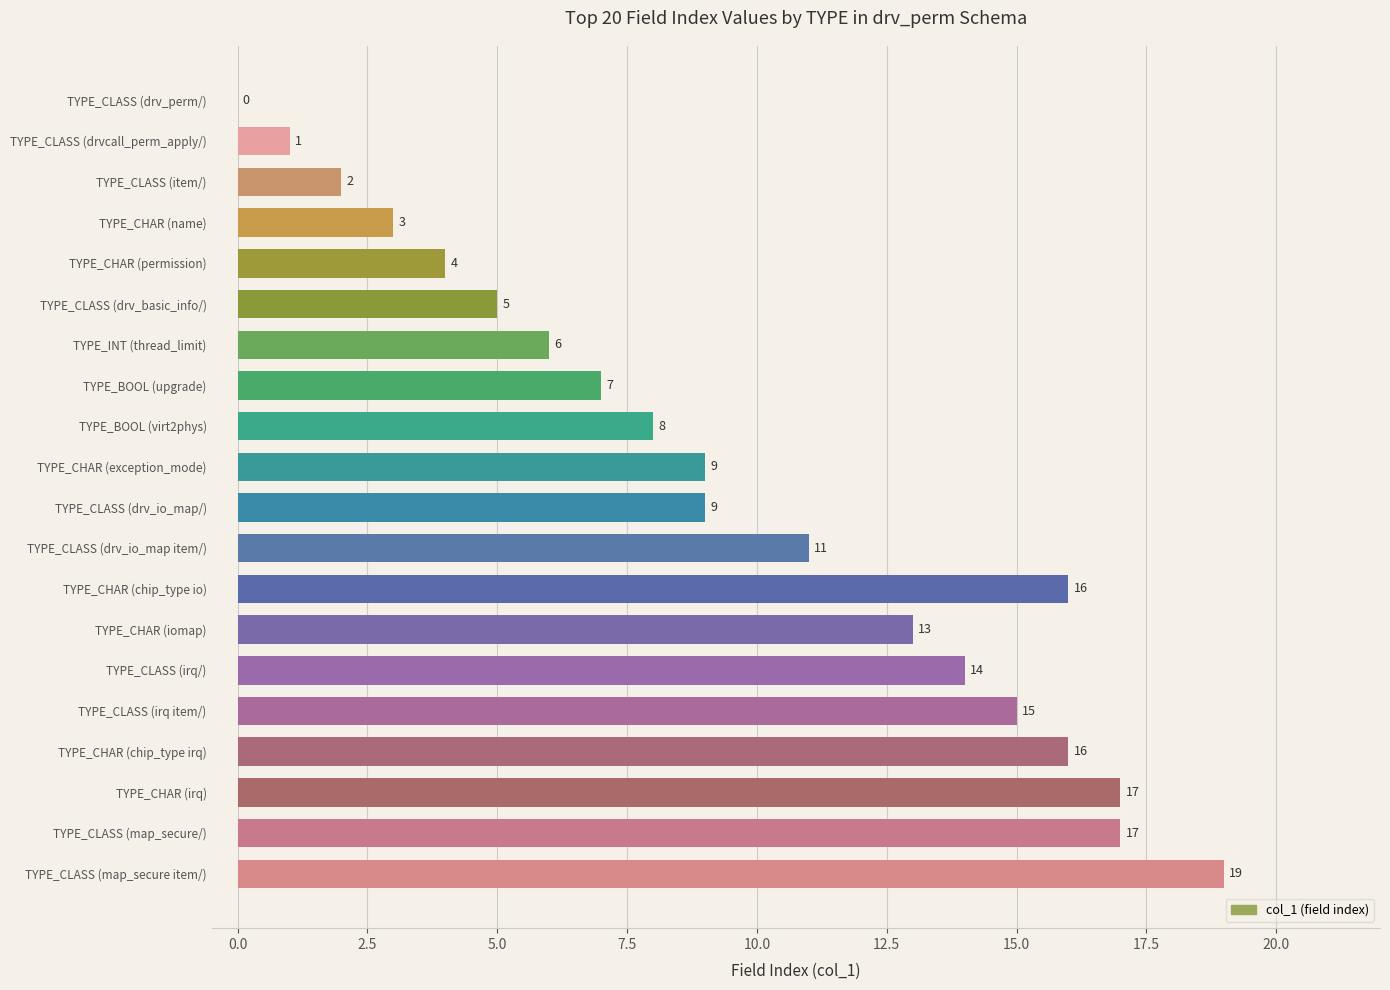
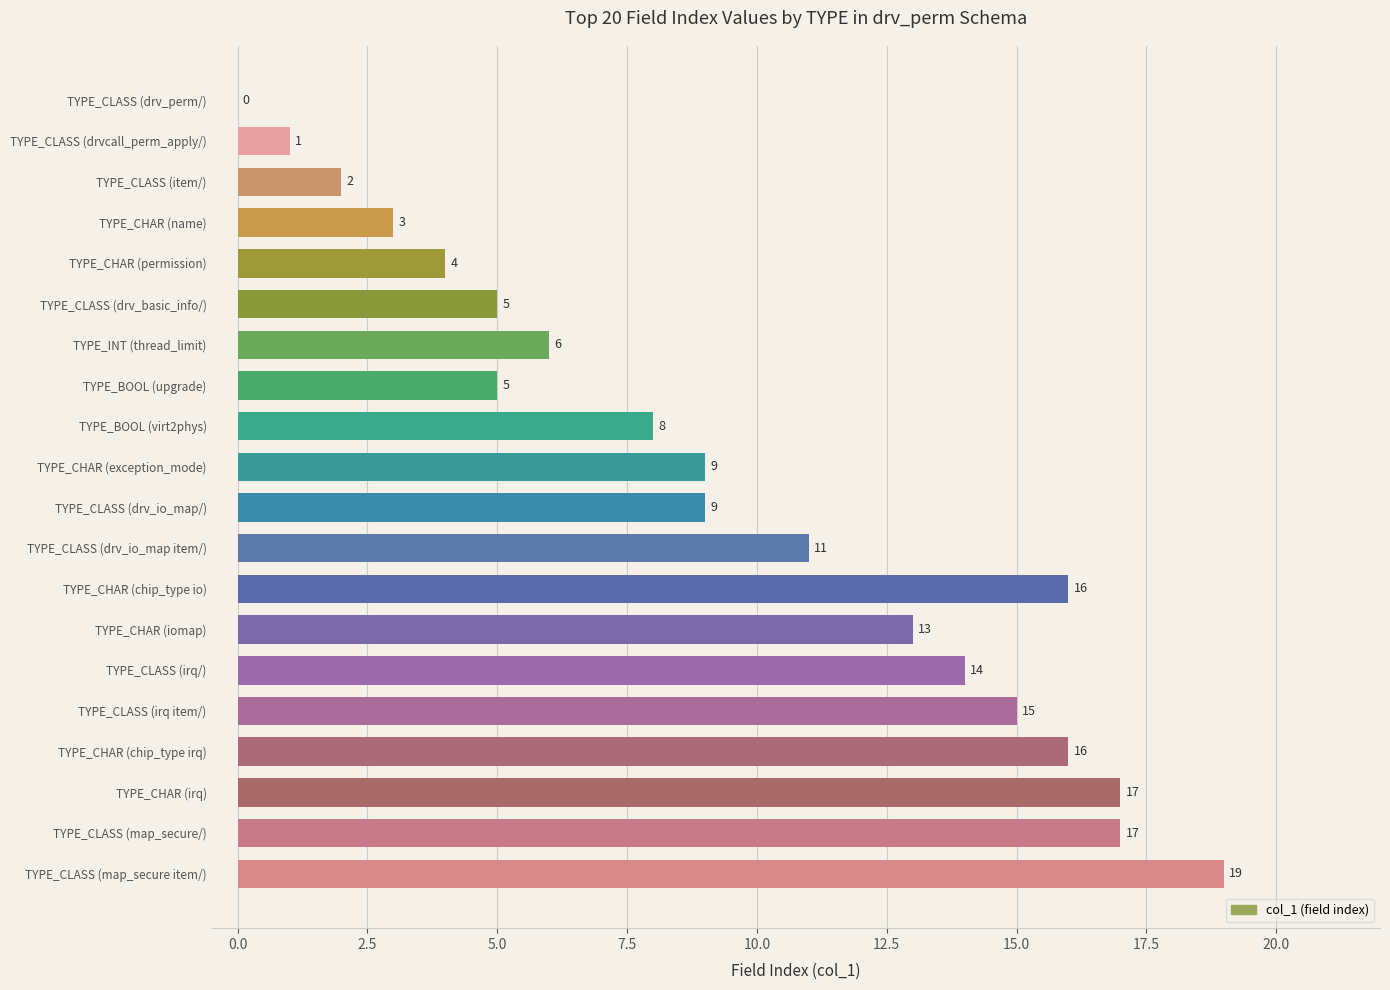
  {
    "TYPE_CLASS (drv_perm/)": 0,
    "TYPE_CLASS (drvcall_perm_apply/)": 1,
    "TYPE_CLASS (item/)": 2,
    "TYPE_CHAR (name)": 3,
    "TYPE_CHAR (permission)": 4,
    "TYPE_CLASS (drv_basic_info/)": 5,
    "TYPE_INT (thread_limit)": 6,
-   "TYPE_BOOL (upgrade)": 7,
+   "TYPE_BOOL (upgrade)": 5,
    "TYPE_BOOL (virt2phys)": 8,
    "TYPE_CHAR (exception_mode)": 9,
    "TYPE_CLASS (drv_io_map/)": 9,
    "TYPE_CLASS (drv_io_map item/)": 11,
    "TYPE_CHAR (chip_type io)": 16,
    "TYPE_CHAR (iomap)": 13,
    "TYPE_CLASS (irq/)": 14,
    "TYPE_CLASS (irq item/)": 15,
    "TYPE_CHAR (chip_type irq)": 16,
    "TYPE_CHAR (irq)": 17,
    "TYPE_CLASS (map_secure/)": 17,
    "TYPE_CLASS (map_secure item/)": 19
  }
